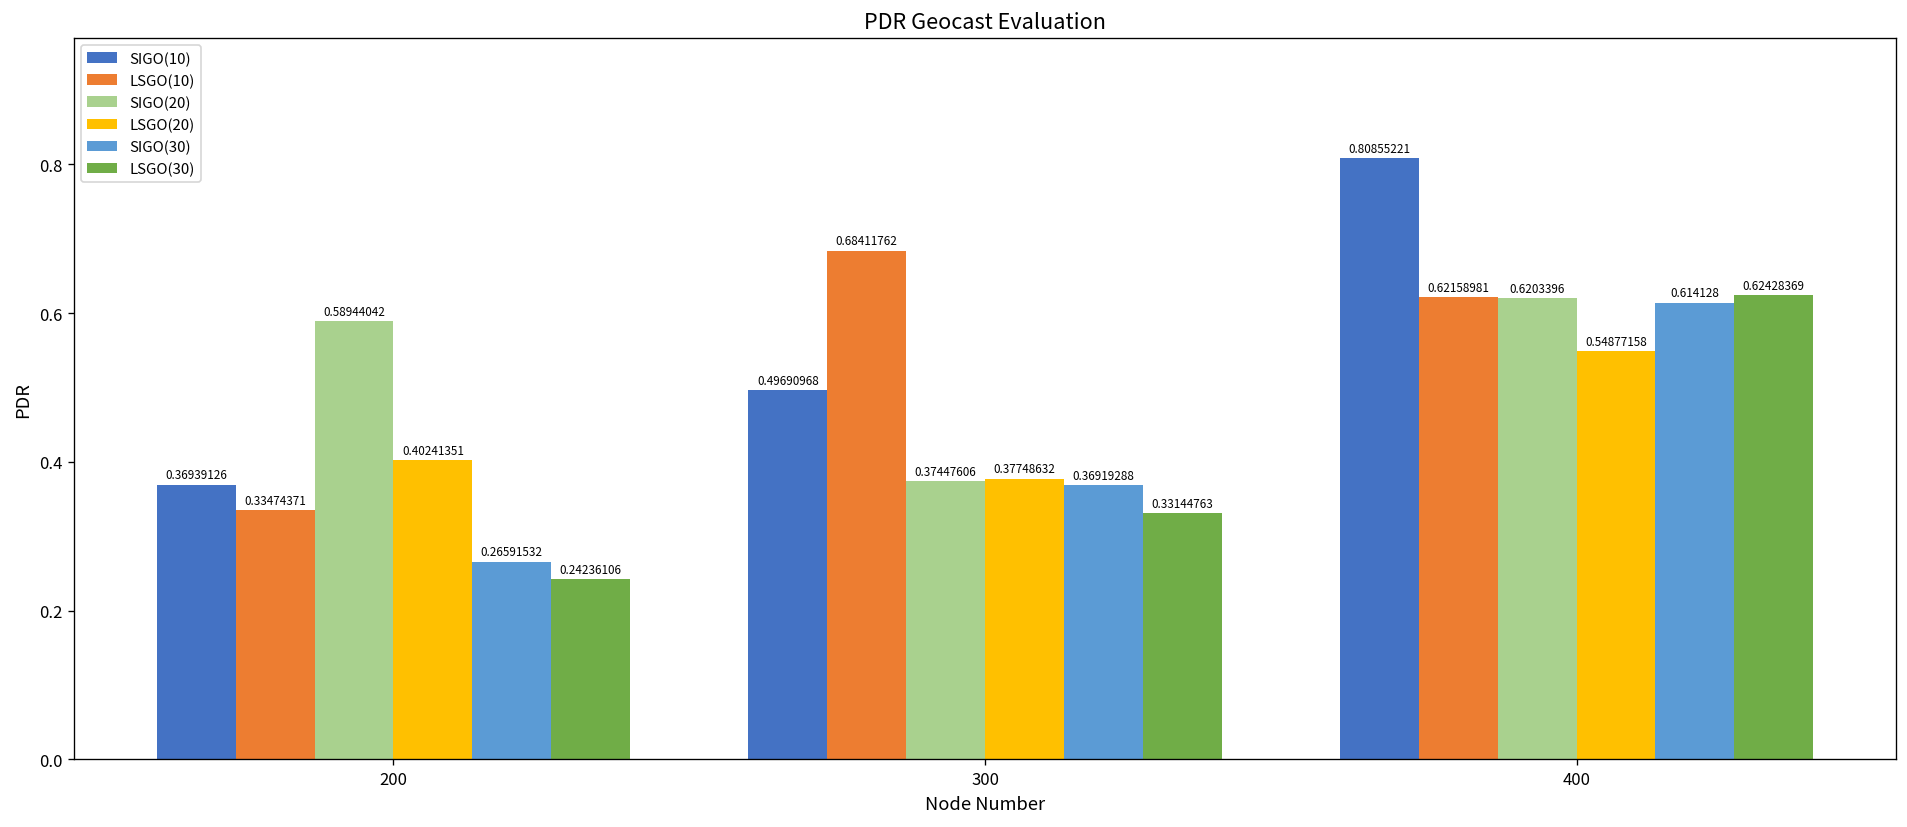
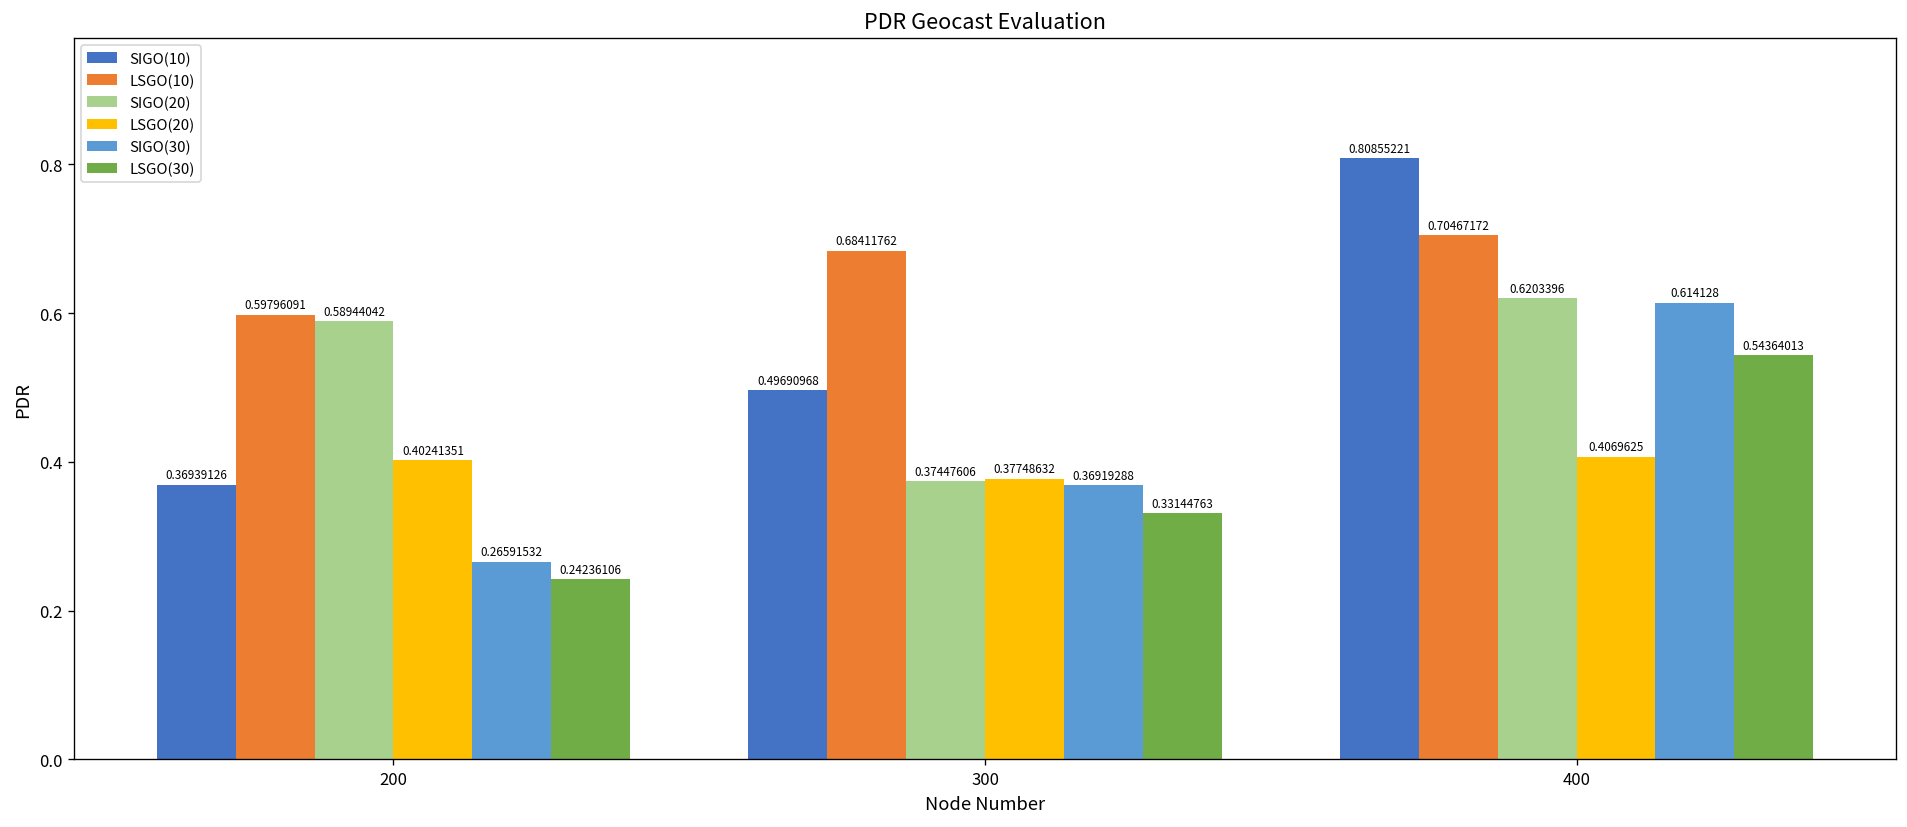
  {
    "LSGO(10)": {
-     "200": 0.33474371,
+     "200": 0.59796091,
      "300": 0.68411762,
-     "400": 0.62158981
+     "400": 0.70467172
    },
    "SIGO(20)": {
      "200": 0.58944042,
      "300": 0.37447606,
      "400": 0.6203396
    },
    "LSGO(20)": {
      "200": 0.40241351,
      "300": 0.37748632,
-     "400": 0.54877158
+     "400": 0.4069625
    },
    "LSGO(30)": {
      "200": 0.24236106,
      "300": 0.33144763,
-     "400": 0.62428369
+     "400": 0.54364013
    }
  }
